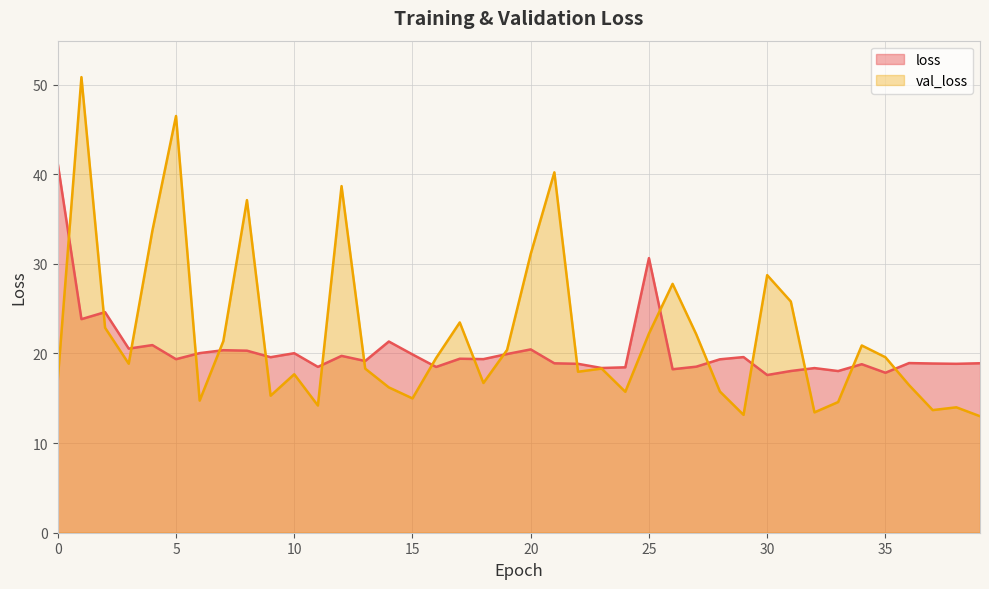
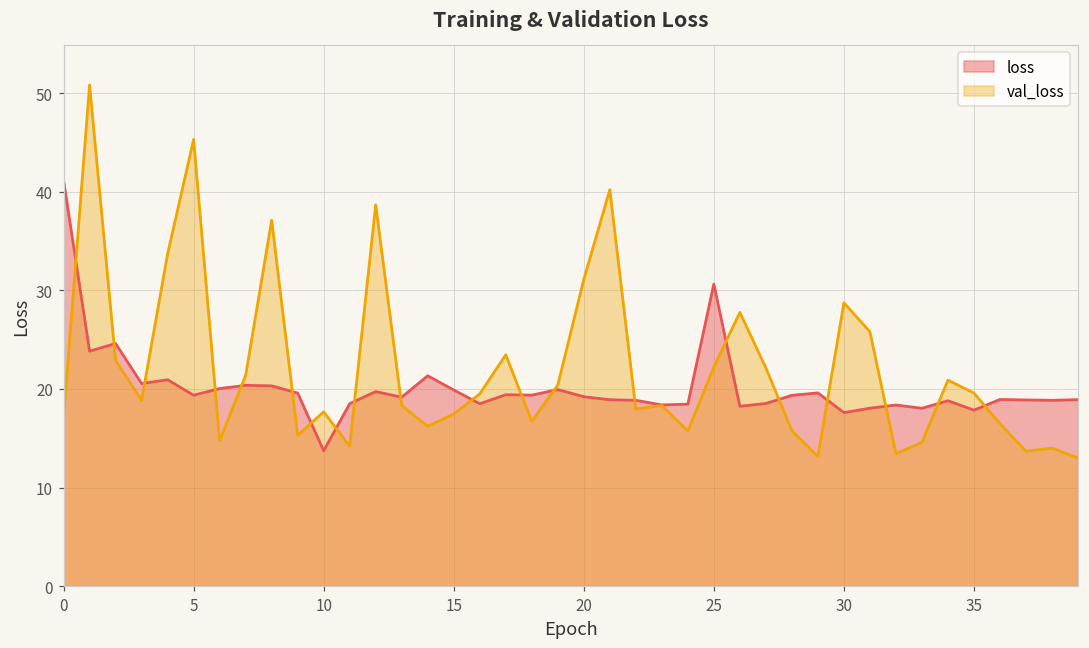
  {
    "loss": {
      "0": 41,
      "5": 19,
-     "10": 20,
+     "10": 14,
      "15": 20,
-     "20": 20,
+     "20": 19,
      "25": 31,
      "30": 18,
      "35": 18
    },
    "val_loss": {
      "0": 17,
-     "5": 46,
+     "5": 45,
      "10": 18,
-     "15": 15,
+     "15": 17,
      "20": 31,
      "25": 22,
      "30": 29,
      "35": 20
    }
  }
